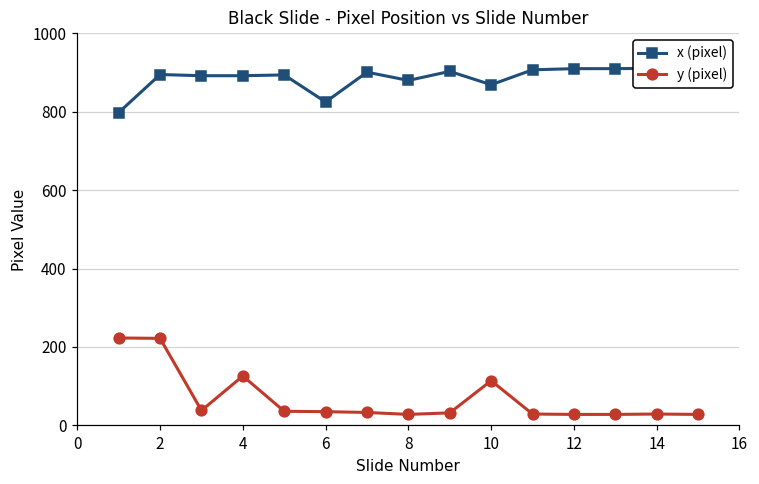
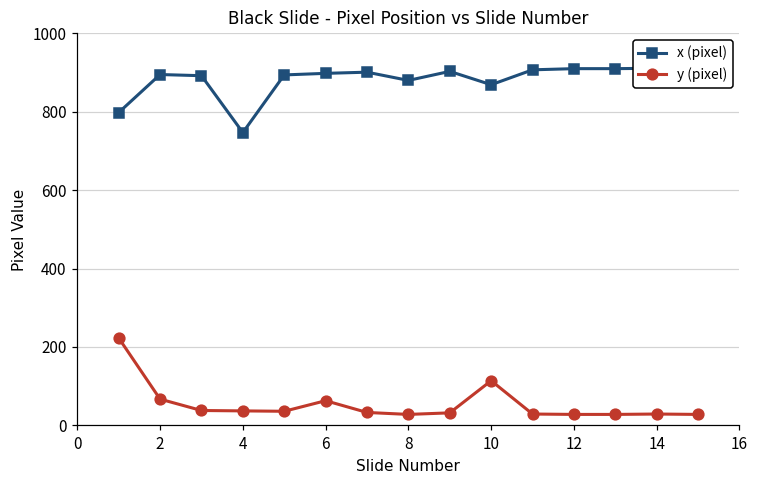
  {
    "x (pixel)": {
      "2": 900,
-     "4": 890,
-     "6": 830,
+     "4": 750,
+     "6": 900,
      "8": 880,
      "10": 870,
      "12": 910
    },
    "y (pixel)": {
-     "2": 220,
-     "4": 130,
-     "6": 40,
+     "2": 70,
+     "4": 40,
+     "6": 60,
      "8": 30,
      "10": 110,
      "12": 30,
      "14": 30
    }
  }
